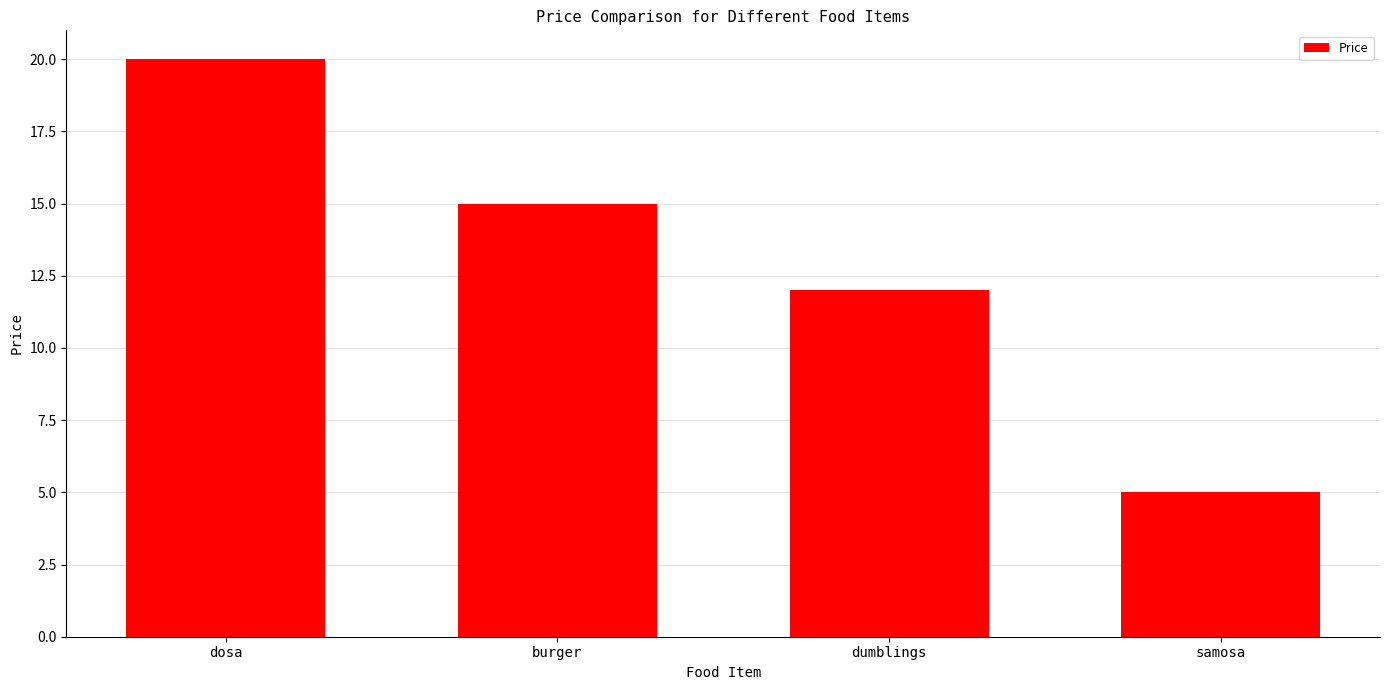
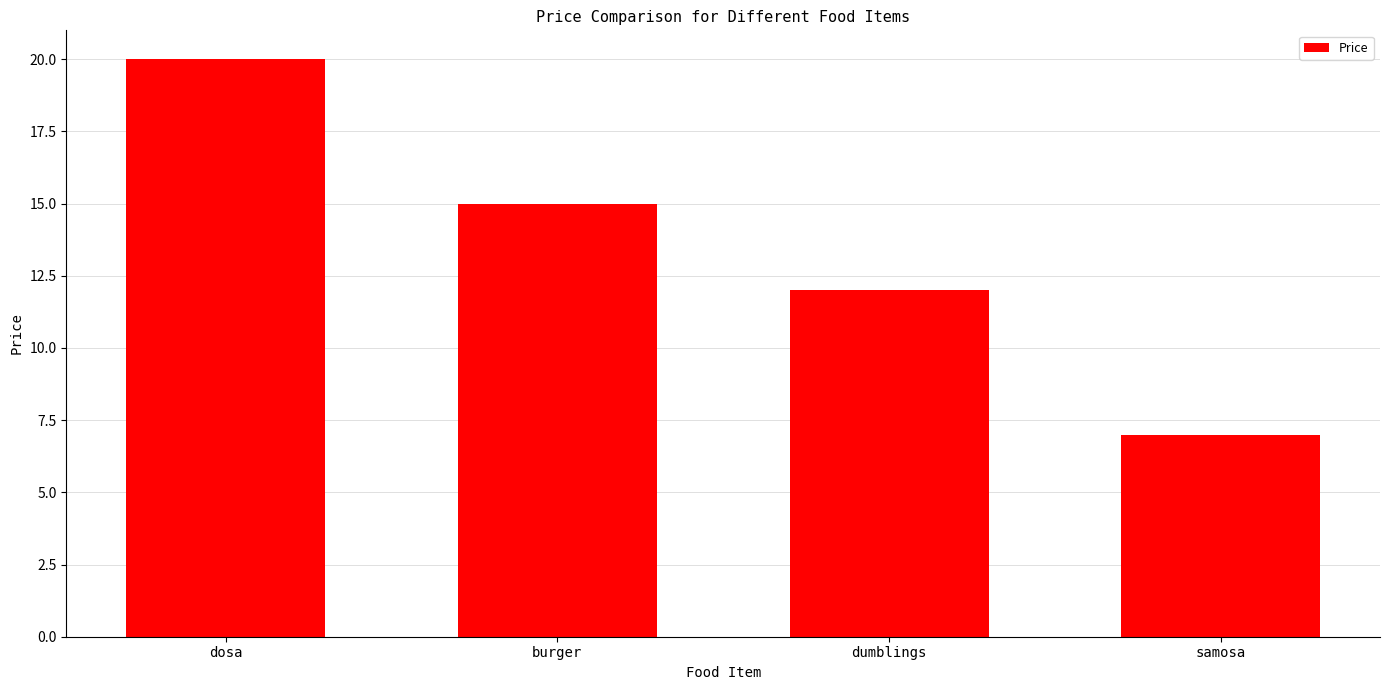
  {
    "dosa": 20,
    "burger": 15,
    "dumblings": 12,
-   "samosa": 5
+   "samosa": 7
  }
